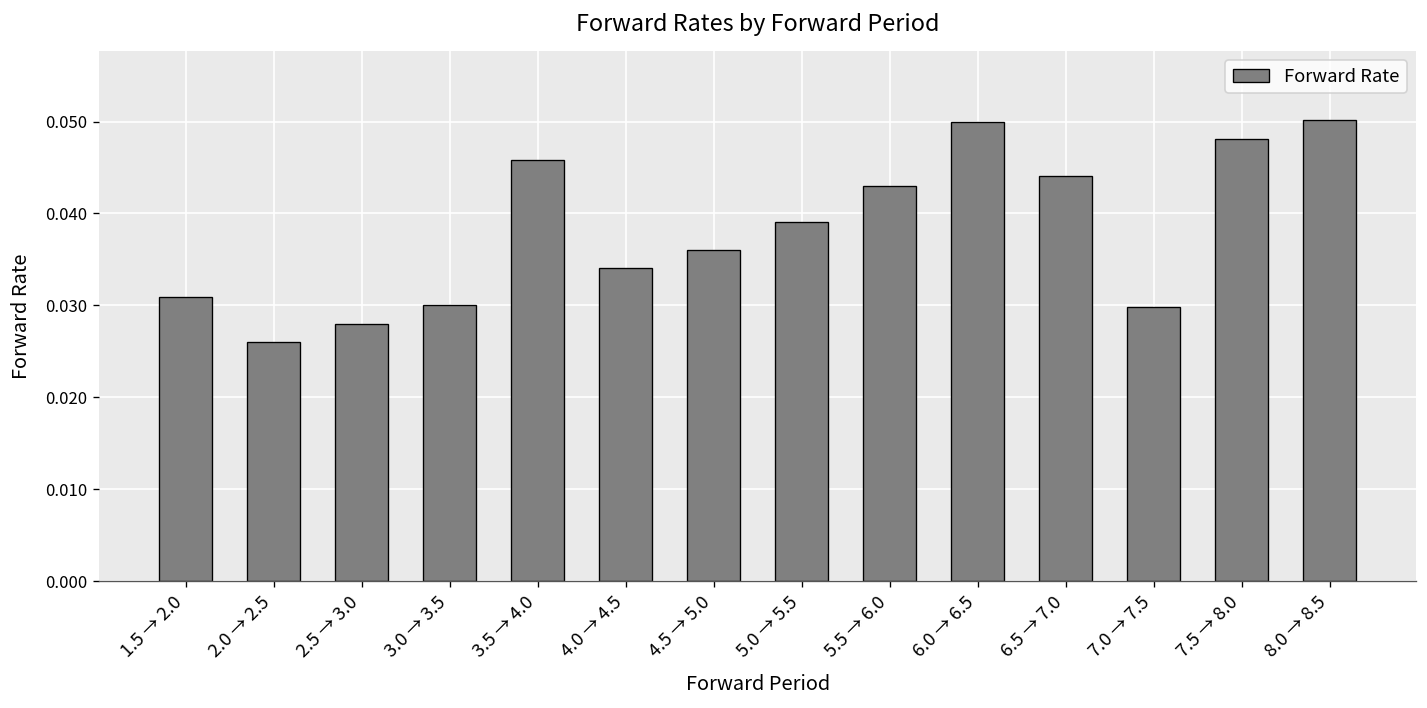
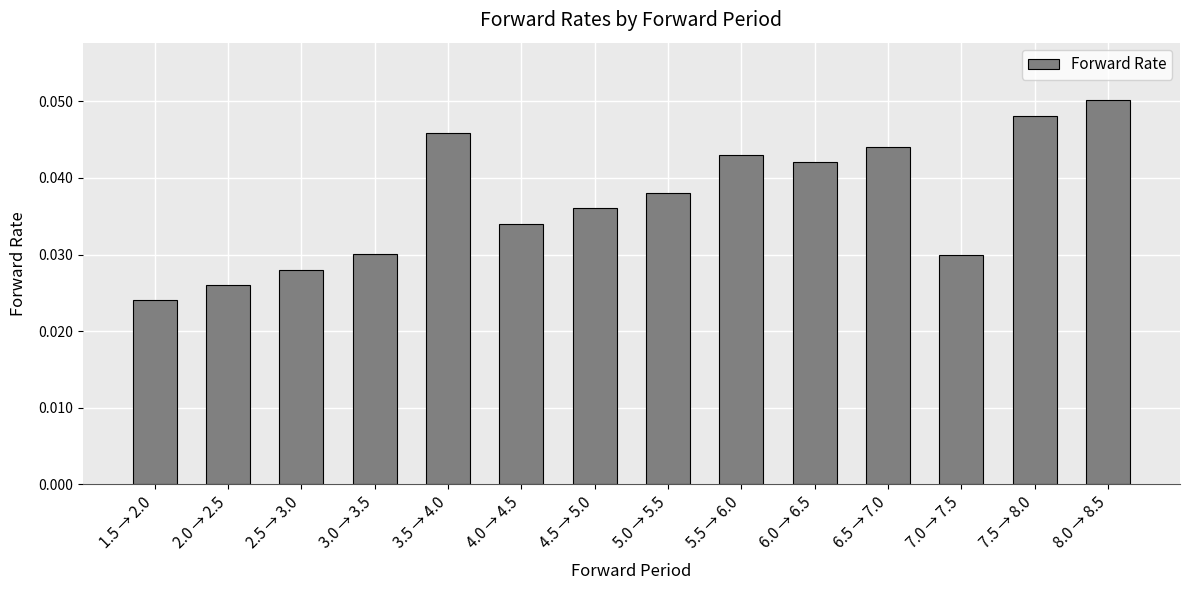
  {
-   "1.5 → 2.0": 0.031,
+   "1.5 → 2.0": 0.024,
    "2.0 → 2.5": 0.026,
    "2.5 → 3.0": 0.028,
    "3.0 → 3.5": 0.030,
    "3.5 → 4.0": 0.046,
    "4.0 → 4.5": 0.034,
    "4.5 → 5.0": 0.036,
-   "5.0 → 5.5": 0.039,
+   "5.0 → 5.5": 0.038,
    "5.5 → 6.0": 0.043,
-   "6.0 → 6.5": 0.050,
+   "6.0 → 6.5": 0.042,
    "6.5 → 7.0": 0.044,
    "7.0 → 7.5": 0.030,
    "7.5 → 8.0": 0.048,
    "8.0 → 8.5": 0.050
  }
